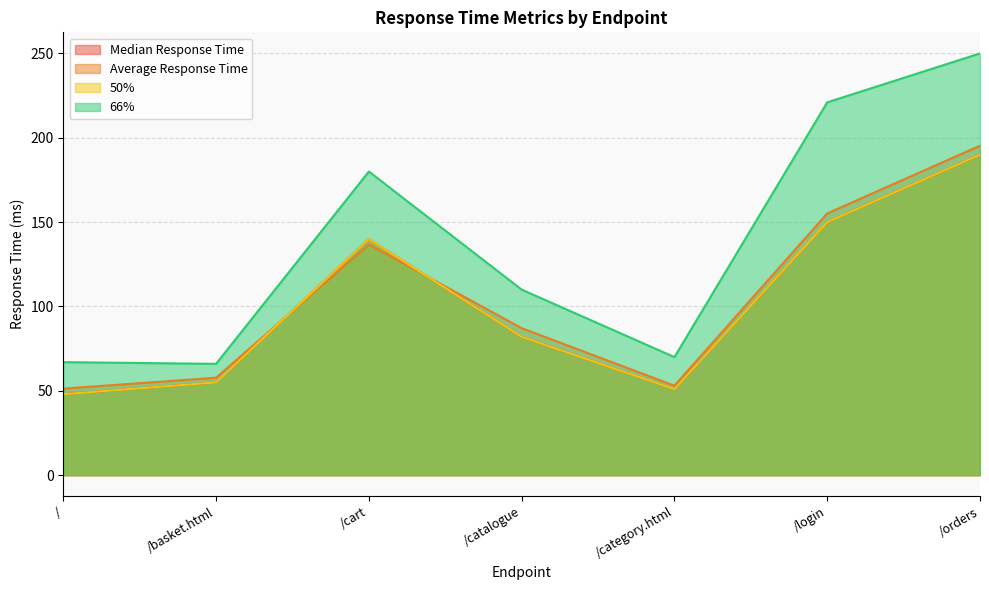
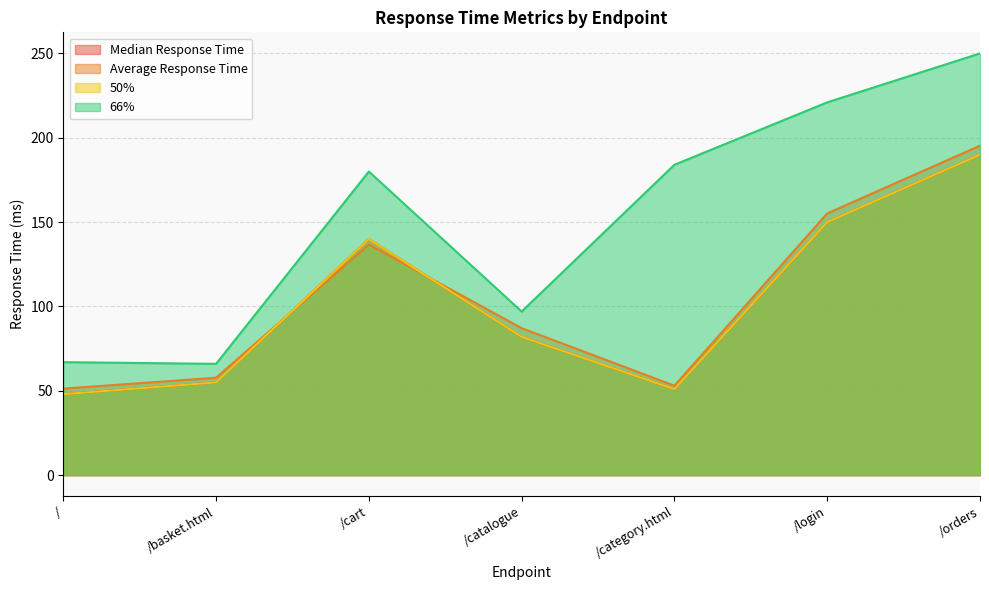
  {
    "66%": {
      "/": 67,
      "/basket.html": 66,
      "/cart": 180,
-     "/catalogue": 110,
-     "/category.html": 70,
+     "/catalogue": 97,
+     "/category.html": 184,
      "/login": 221,
      "/orders": 250
    }
  }
